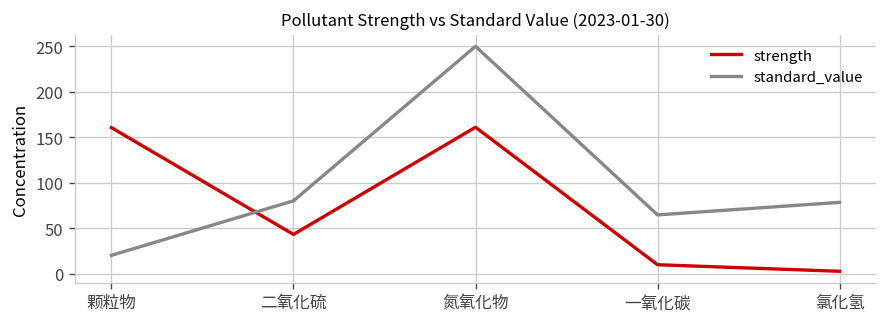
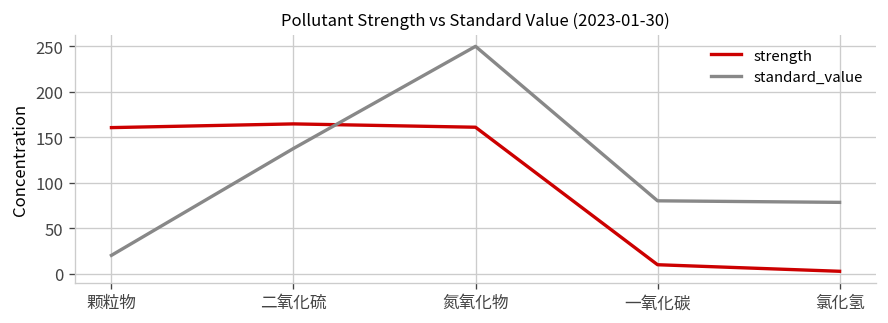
  {
    "strength": {
      "颗粒物": 160,
-     "二氧化硫": 40,
+     "二氧化硫": 160,
      "氮氧化物": 160,
      "一氧化碳": 10,
      "氯化氢": 0
    },
    "standard_value": {
      "颗粒物": 20,
-     "二氧化硫": 80,
+     "二氧化硫": 140,
      "氮氧化物": 250,
-     "一氧化碳": 60,
+     "一氧化碳": 80,
      "氯化氢": 80
    }
  }
